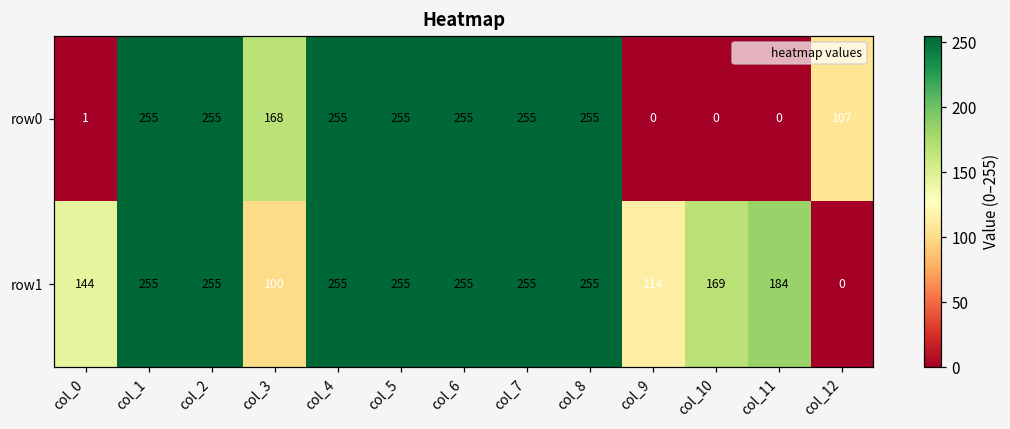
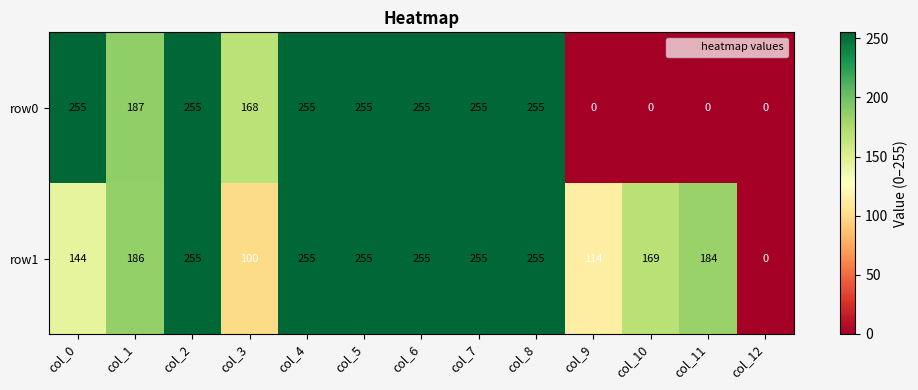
  {
    "row0": {
-     "col_0": 1,
-     "col_1": 255,
+     "col_0": 255,
+     "col_1": 187,
      "col_2": 255,
      "col_3": 168,
      "col_4": 255,
      "col_5": 255,
      "col_6": 255,
      "col_7": 255,
      "col_8": 255,
      "col_9": 0,
      "col_10": 0,
      "col_11": 0,
-     "col_12": 107
+     "col_12": 0
    },
    "row1": {
      "col_0": 144,
-     "col_1": 255,
+     "col_1": 186,
      "col_2": 255,
      "col_3": 100,
      "col_4": 255,
      "col_5": 255,
      "col_6": 255,
      "col_7": 255,
      "col_8": 255,
      "col_9": 114,
      "col_10": 169,
      "col_11": 184,
      "col_12": 0
    }
  }
